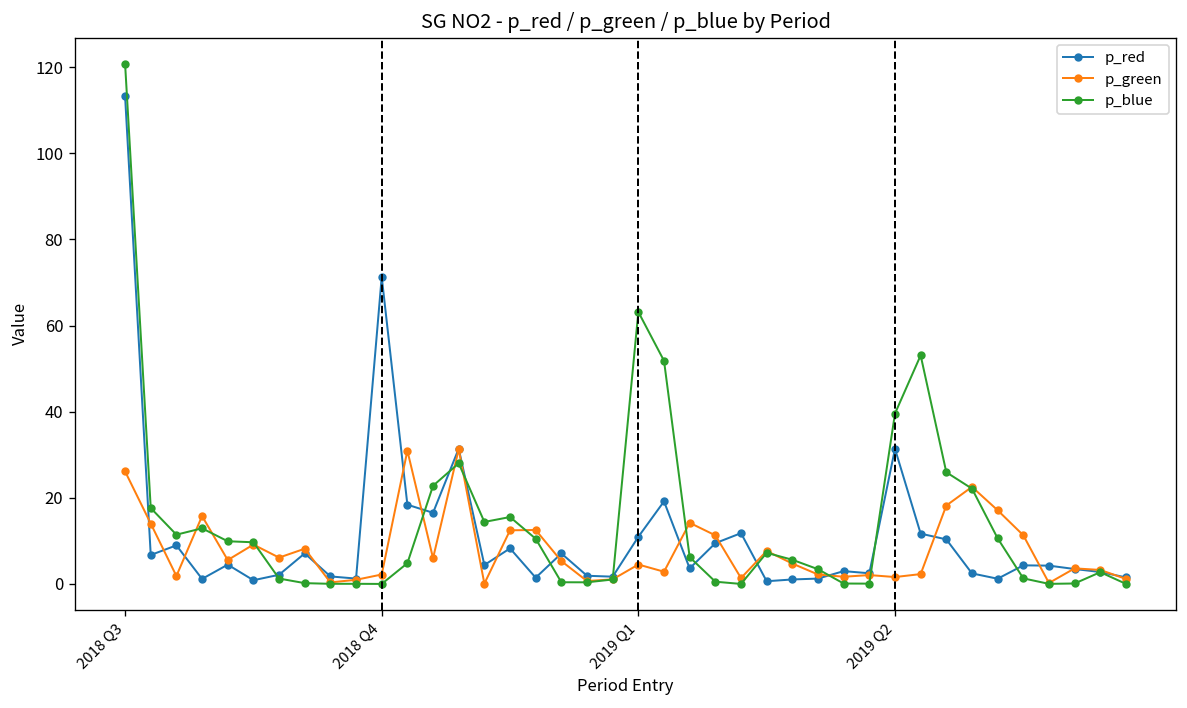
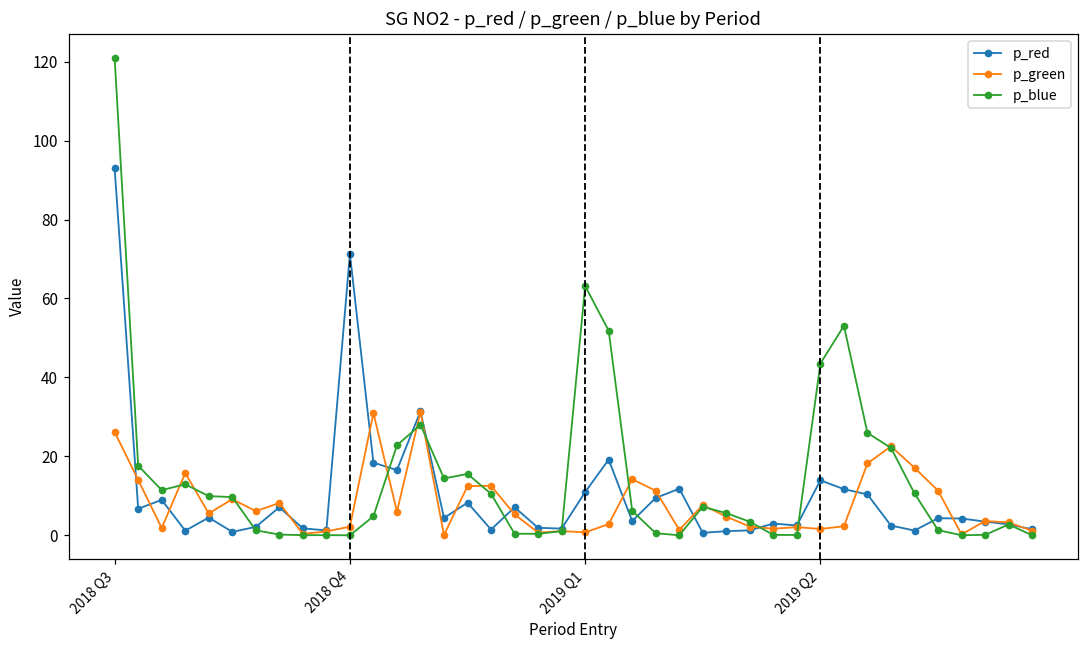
  {
    "p_red": {
-     "2018 Q3": 113,
+     "2018 Q3": 93,
      "2018 Q4": 71,
      "2019 Q1": 11,
-     "2019 Q2": 31
+     "2019 Q2": 14
    },
    "p_green": {
      "2018 Q3": 26,
      "2018 Q4": 2,
-     "2019 Q1": 5,
+     "2019 Q1": 1,
      "2019 Q2": 2
    },
    "p_blue": {
      "2018 Q3": 121,
      "2018 Q4": 0,
      "2019 Q1": 63,
-     "2019 Q2": 40
+     "2019 Q2": 44
    }
  }
